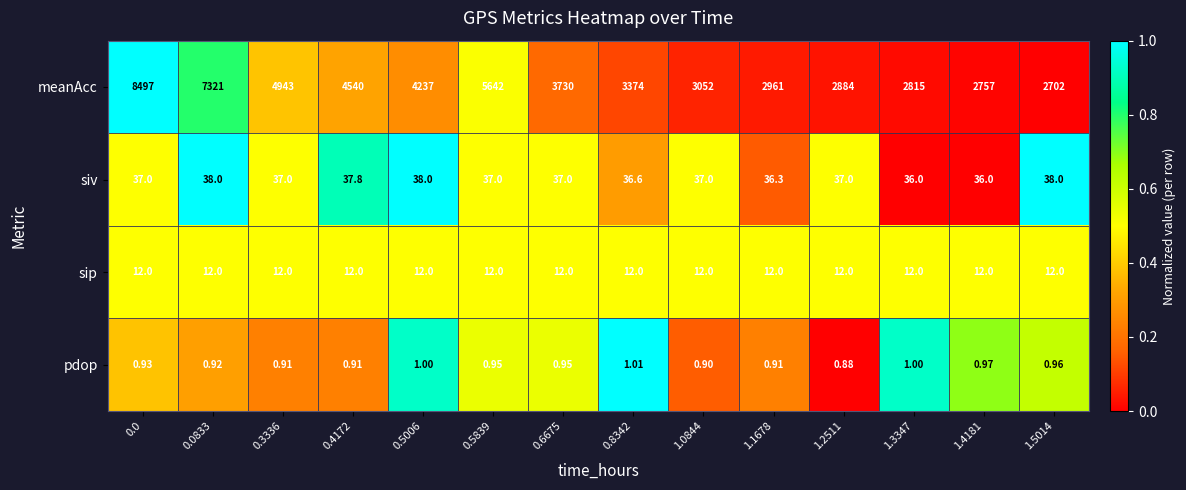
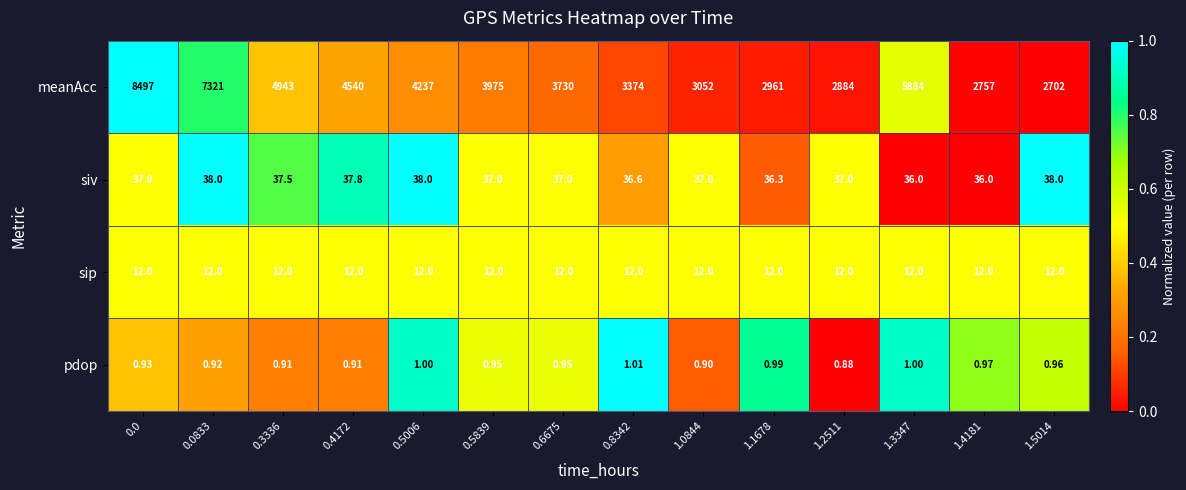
  {
    "meanAcc": {
      "0.0": 8497,
      "0.0833": 7321,
      "0.3336": 4943,
      "0.4172": 4540,
      "0.5006": 4237,
-     "0.5839": 5642,
+     "0.5839": 3975,
      "0.6675": 3730,
      "0.8342": 3374,
      "1.0844": 3052,
      "1.1678": 2961,
      "1.2511": 2884,
-     "1.3347": 2815,
+     "1.3347": 5884,
      "1.4181": 2757,
      "1.5014": 2702
    },
    "siv": {
      "0.0": 37.0,
      "0.0833": 38.0,
-     "0.3336": 37.0,
+     "0.3336": 37.5,
      "0.4172": 37.8,
      "0.5006": 38.0,
      "0.5839": 37.0,
      "0.6675": 37.0,
      "0.8342": 36.6,
      "1.0844": 37.0,
      "1.1678": 36.3,
      "1.2511": 37.0,
      "1.3347": 36.0,
      "1.4181": 36.0,
      "1.5014": 38.0
    },
    "sip": {
      "0.0": 12.0,
      "0.0833": 12.0,
      "0.3336": 12.0,
      "0.4172": 12.0,
      "0.5006": 12.0,
      "0.5839": 12.0,
      "0.6675": 12.0,
      "0.8342": 12.0,
      "1.0844": 12.0,
      "1.1678": 12.0,
      "1.2511": 12.0,
      "1.3347": 12.0,
      "1.4181": 12.0,
      "1.5014": 12.0
    },
    "pdop": {
      "0.0": 0.93,
      "0.0833": 0.92,
      "0.3336": 0.91,
      "0.4172": 0.91,
      "0.5006": 1.00,
      "0.5839": 0.95,
      "0.6675": 0.95,
      "0.8342": 1.01,
      "1.0844": 0.90,
-     "1.1678": 0.91,
+     "1.1678": 0.99,
      "1.2511": 0.88,
      "1.3347": 1.00,
      "1.4181": 0.97,
      "1.5014": 0.96
    }
  }
